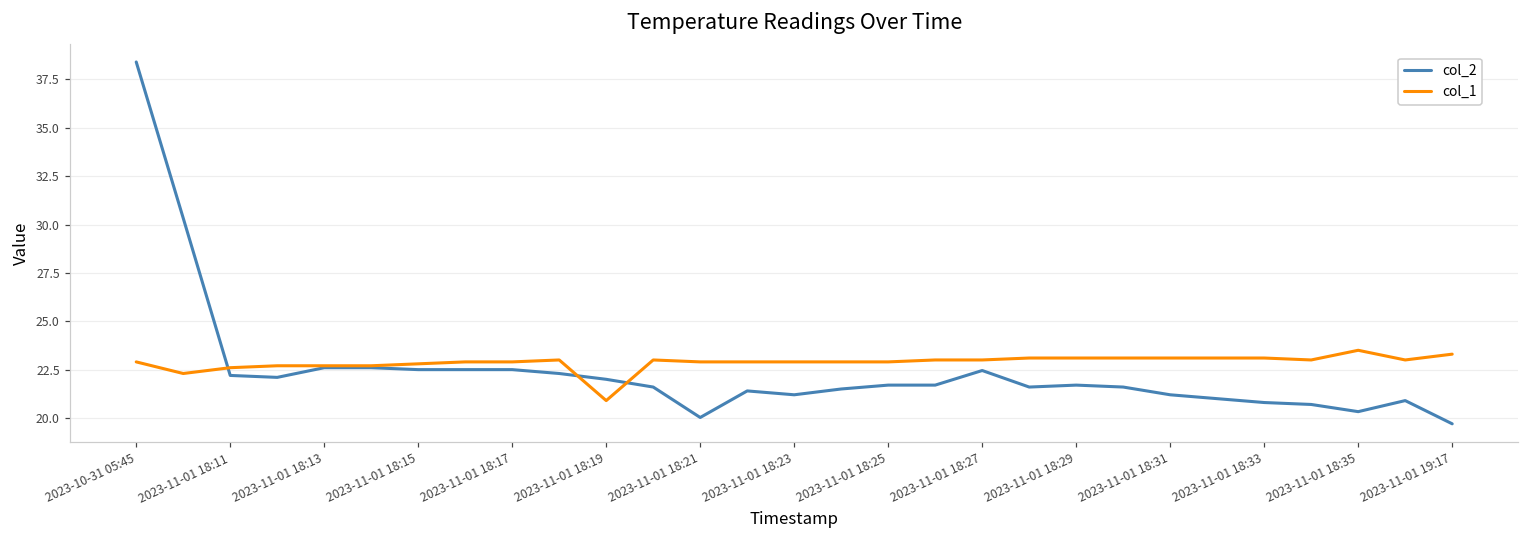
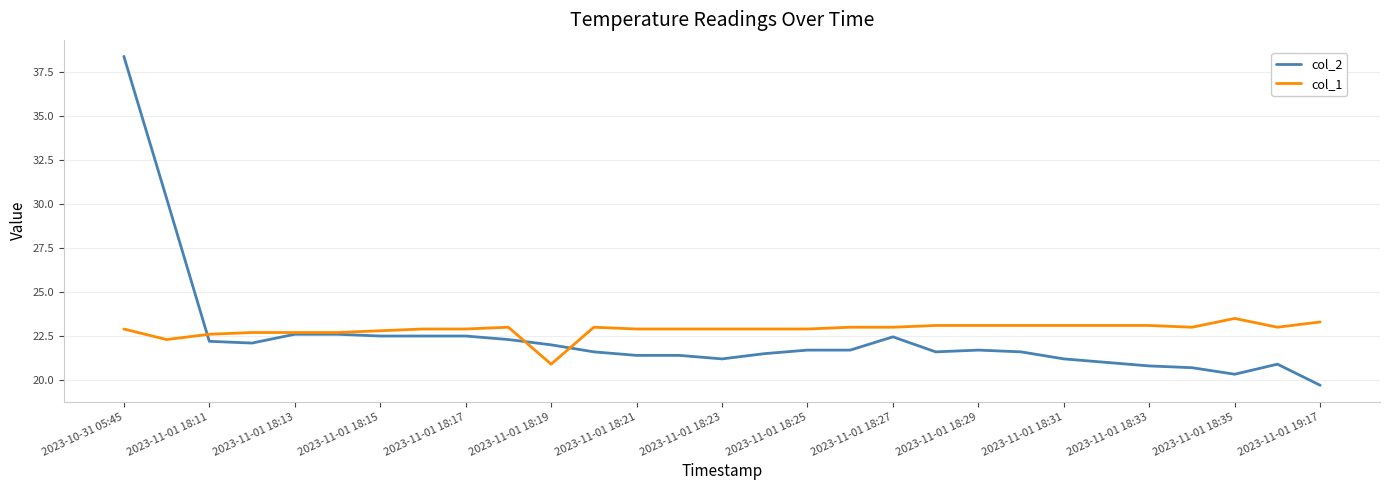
  {
    "col_2": {
      "2023-10-31 05:45": 38.4,
      "2023-11-01 18:11": 22.2,
      "2023-11-01 18:15": 22.5,
      "2023-11-01 18:17": 22.5,
      "2023-11-01 18:19": 22.0,
-     "2023-11-01 18:21": 20.0,
+     "2023-11-01 18:21": 21.4,
      "2023-11-01 18:23": 21.2,
      "2023-11-01 18:25": 21.7,
      "2023-11-01 18:27": 22.5,
      "2023-11-01 18:29": 21.7,
      "2023-11-01 18:31": 21.2,
      "2023-11-01 18:33": 20.8,
      "2023-11-01 18:35": 20.3,
      "2023-11-01 19:17": 19.7
    },
    "col_1": {
      "2023-10-31 05:45": 22.9,
      "2023-11-01 18:11": 22.6,
      "2023-11-01 18:15": 22.8,
      "2023-11-01 18:17": 22.9,
      "2023-11-01 18:19": 20.9,
      "2023-11-01 18:21": 22.9,
      "2023-11-01 18:23": 22.9,
      "2023-11-01 18:25": 22.9,
      "2023-11-01 18:27": 23.0,
      "2023-11-01 18:29": 23.1,
      "2023-11-01 18:31": 23.1,
      "2023-11-01 18:33": 23.1,
      "2023-11-01 18:35": 23.5,
      "2023-11-01 19:17": 23.3
    }
  }
